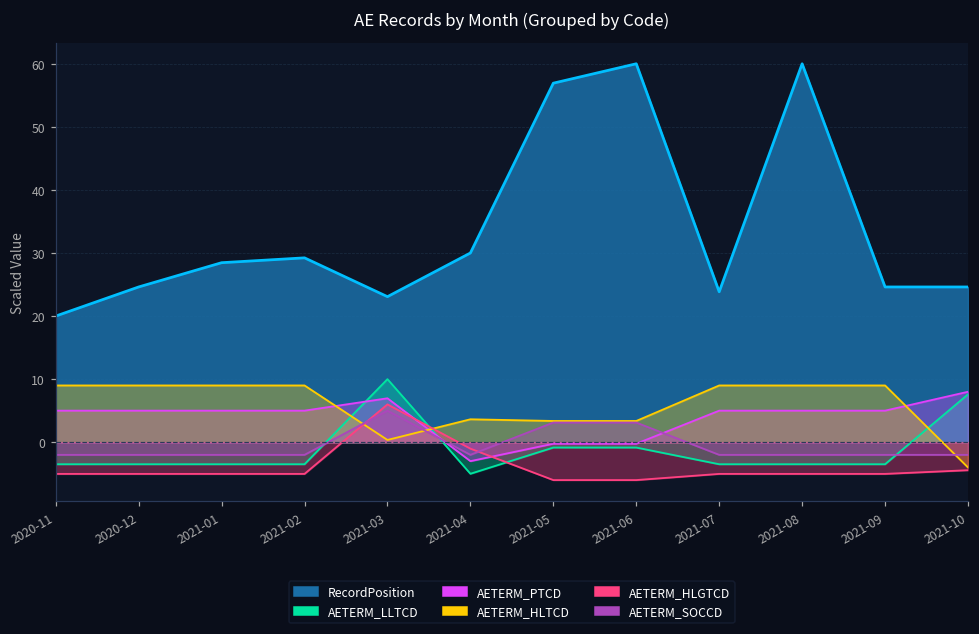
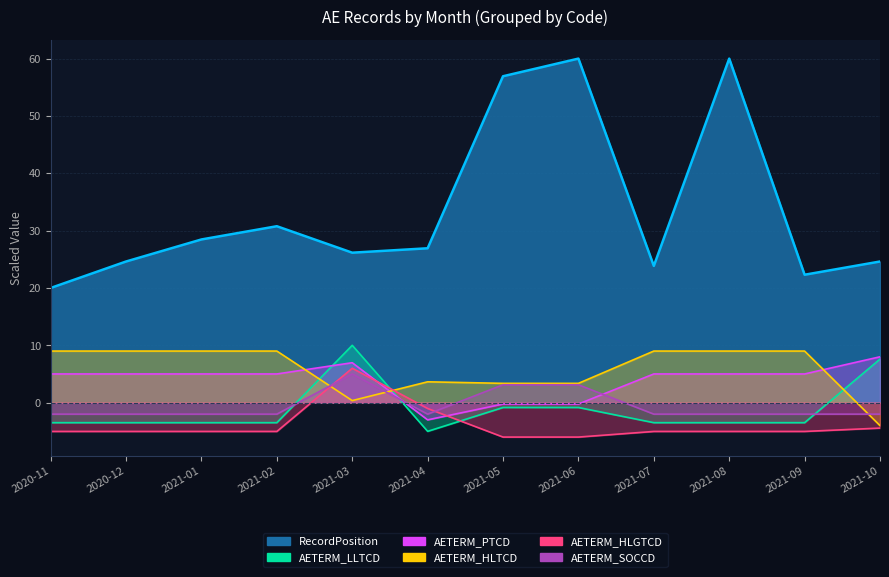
  {
    "RecordPosition": {
      "2020-11": 20,
      "2020-12": 25,
      "2021-01": 28,
-     "2021-02": 29,
-     "2021-03": 23,
-     "2021-04": 30,
+     "2021-02": 31,
+     "2021-03": 26,
+     "2021-04": 27,
      "2021-05": 57,
      "2021-06": 60,
      "2021-07": 24,
      "2021-08": 60,
-     "2021-09": 25,
+     "2021-09": 22,
      "2021-10": 25
    }
  }
